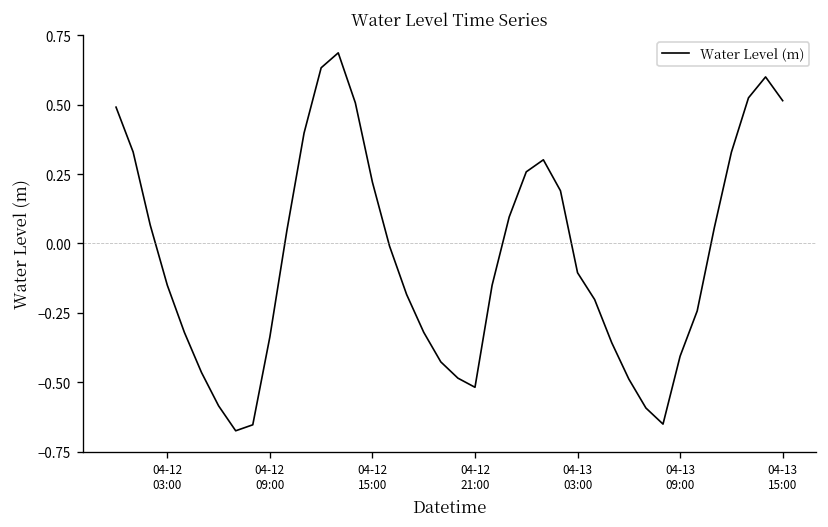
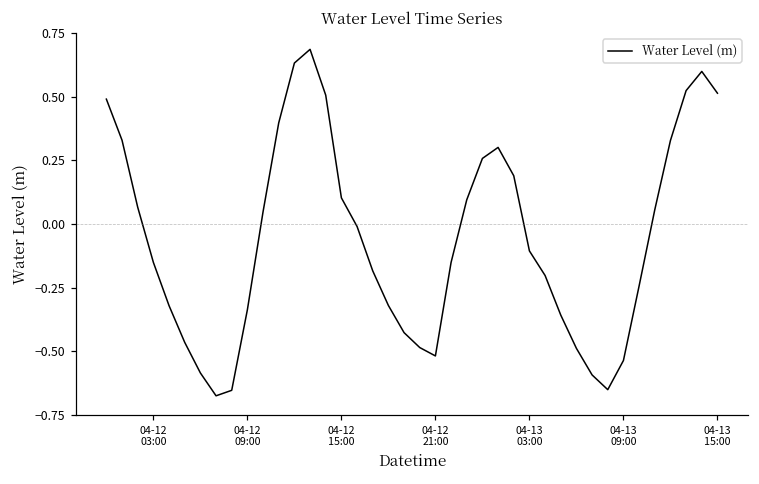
  {
    "04-12 03:00": -0.15,
    "04-12 09:00": -0.34,
-   "04-12 15:00": 0.22,
+   "04-12 15:00": 0.10,
    "04-12 21:00": -0.52,
    "04-13 03:00": -0.11,
-   "04-13 09:00": -0.41,
+   "04-13 09:00": -0.54,
    "04-13 15:00": 0.51
  }
